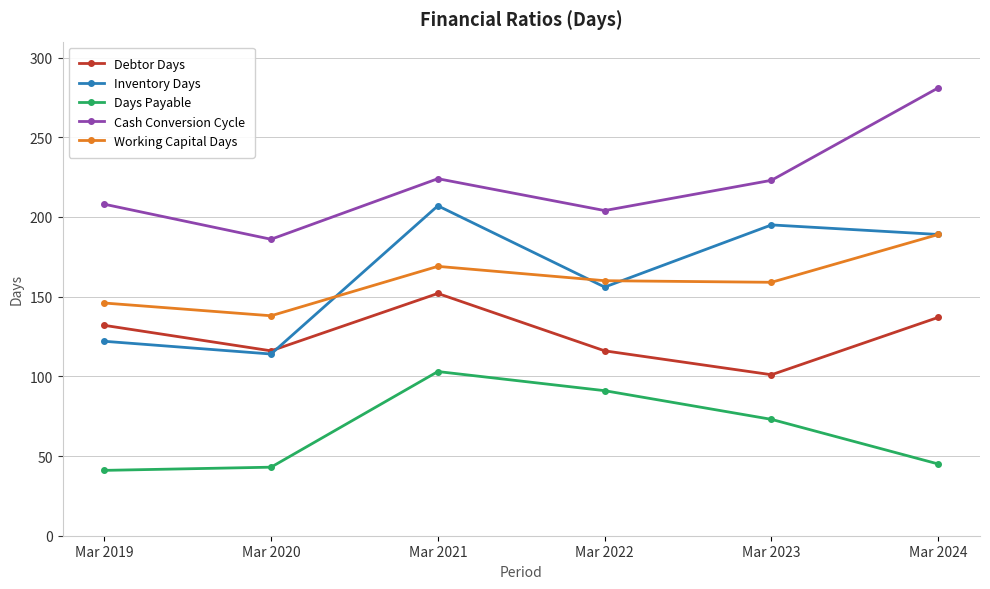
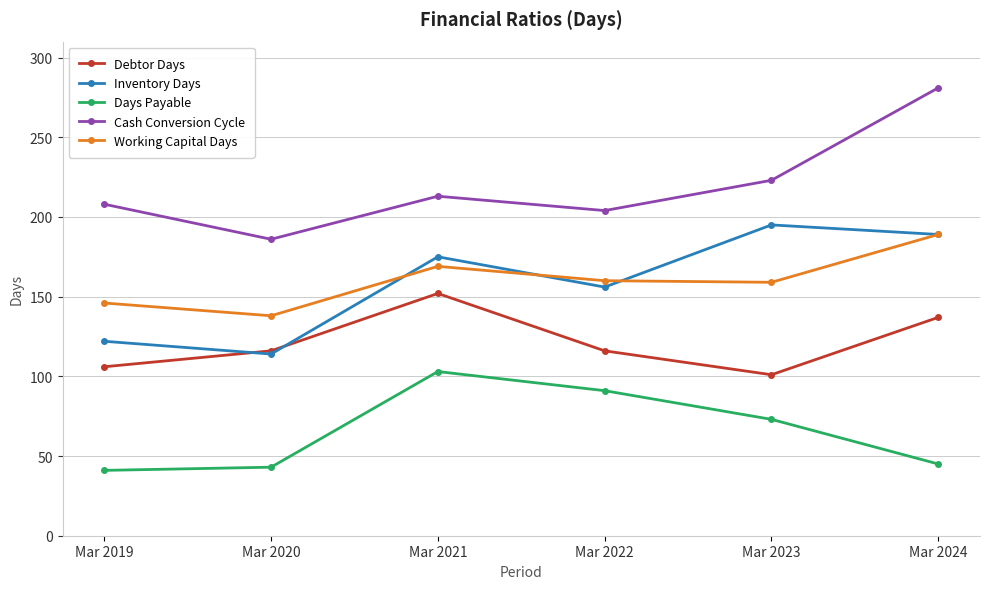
  {
    "Debtor Days": {
-     "Mar 2019": 132,
+     "Mar 2019": 106,
      "Mar 2020": 116,
      "Mar 2021": 152,
      "Mar 2022": 116,
      "Mar 2023": 101,
      "Mar 2024": 137
    },
    "Inventory Days": {
      "Mar 2019": 122,
      "Mar 2020": 114,
-     "Mar 2021": 207,
+     "Mar 2021": 175,
      "Mar 2022": 156,
      "Mar 2023": 195
    },
    "Days Payable": {
      "Mar 2019": 41,
      "Mar 2020": 43,
      "Mar 2021": 103,
      "Mar 2022": 91,
      "Mar 2023": 73,
      "Mar 2024": 45
    },
    "Cash Conversion Cycle": {
      "Mar 2019": 208,
      "Mar 2020": 186,
-     "Mar 2021": 224,
+     "Mar 2021": 213,
      "Mar 2022": 204,
      "Mar 2023": 223,
      "Mar 2024": 281
    },
    "Working Capital Days": {
      "Mar 2019": 146,
      "Mar 2020": 138,
      "Mar 2021": 169,
      "Mar 2022": 160,
      "Mar 2023": 159
    }
  }
